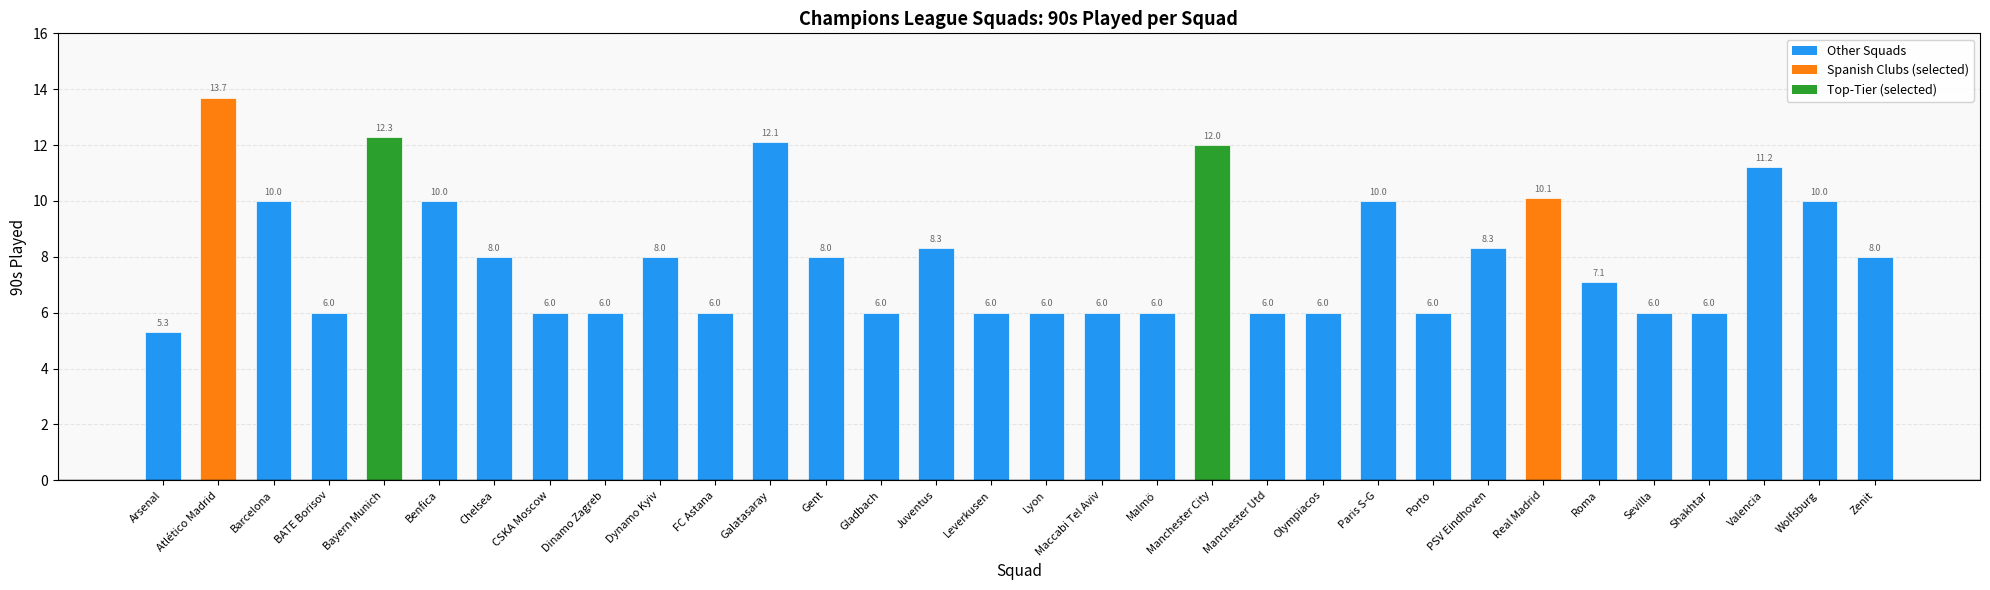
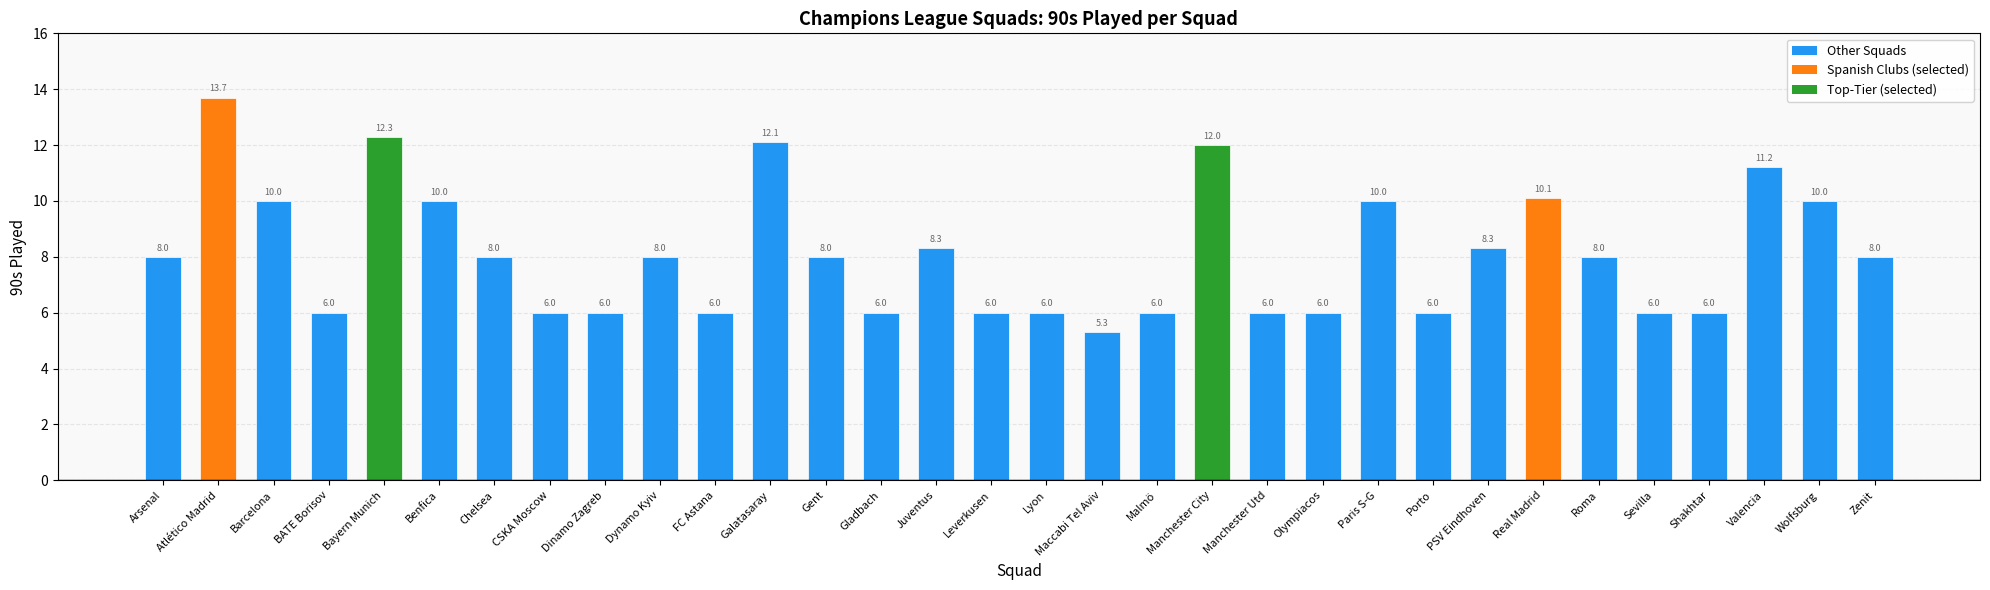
  {
-   "Arsenal": 5.3,
+   "Arsenal": 8.0,
    "Atlético Madrid": 13.7,
    "Barcelona": 10.0,
    "BATE Borisov": 6.0,
    "Bayern Munich": 12.3,
    "Benfica": 10.0,
    "Chelsea": 8.0,
    "CSKA Moscow": 6.0,
    "Dinamo Zagreb": 6.0,
    "Dynamo Kyiv": 8.0,
    "FC Astana": 6.0,
    "Galatasaray": 12.1,
    "Gent": 8.0,
    "Gladbach": 6.0,
    "Juventus": 8.3,
    "Leverkusen": 6.0,
    "Lyon": 6.0,
-   "Maccabi Tel Aviv": 6.0,
+   "Maccabi Tel Aviv": 5.3,
    "Malmö": 6.0,
    "Manchester City": 12.0,
    "Manchester Utd": 6.0,
    "Olympiacos": 6.0,
    "Paris S-G": 10.0,
    "Porto": 6.0,
    "PSV Eindhoven": 8.3,
    "Real Madrid": 10.1,
-   "Roma": 7.1,
+   "Roma": 8.0,
    "Sevilla": 6.0,
    "Shakhtar": 6.0,
    "Valencia": 11.2,
    "Wolfsburg": 10.0,
    "Zenit": 8.0
  }
